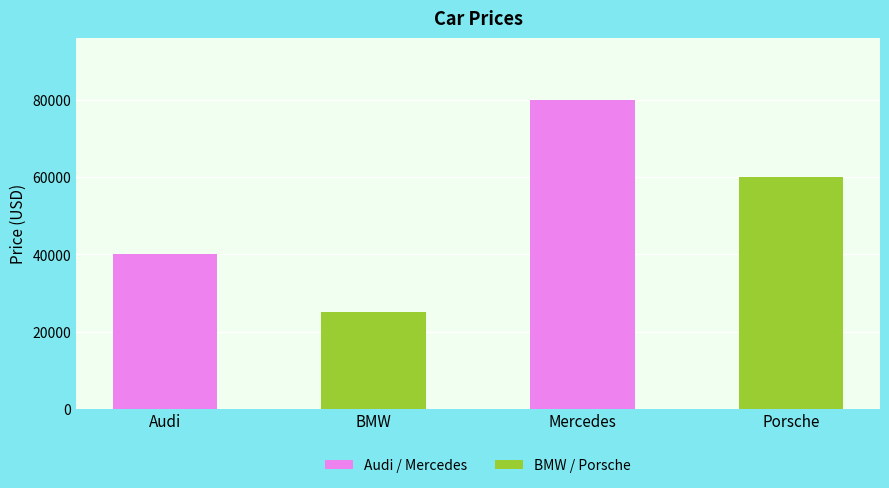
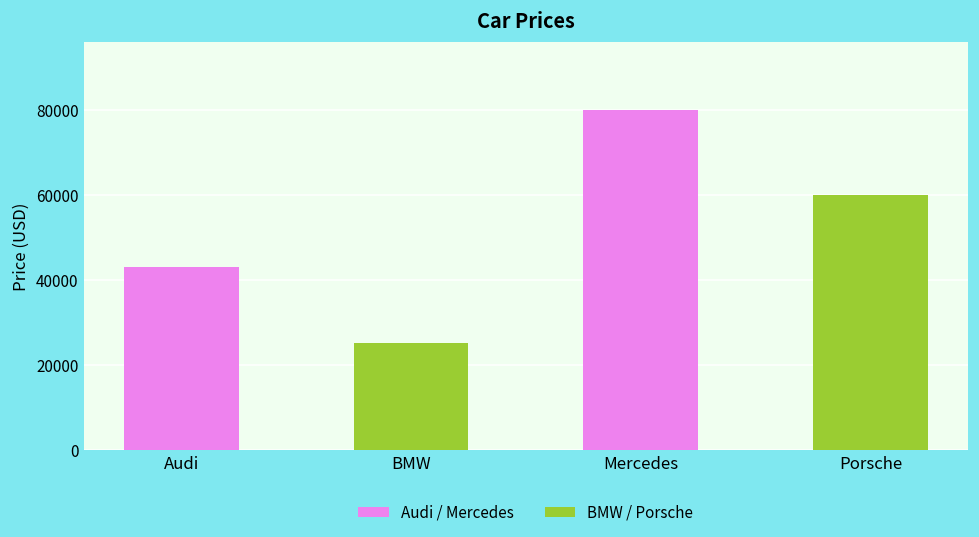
  {
-   "Audi": 40000,
+   "Audi": 43000,
    "BMW": 25000,
    "Mercedes": 80000,
    "Porsche": 60000
  }
